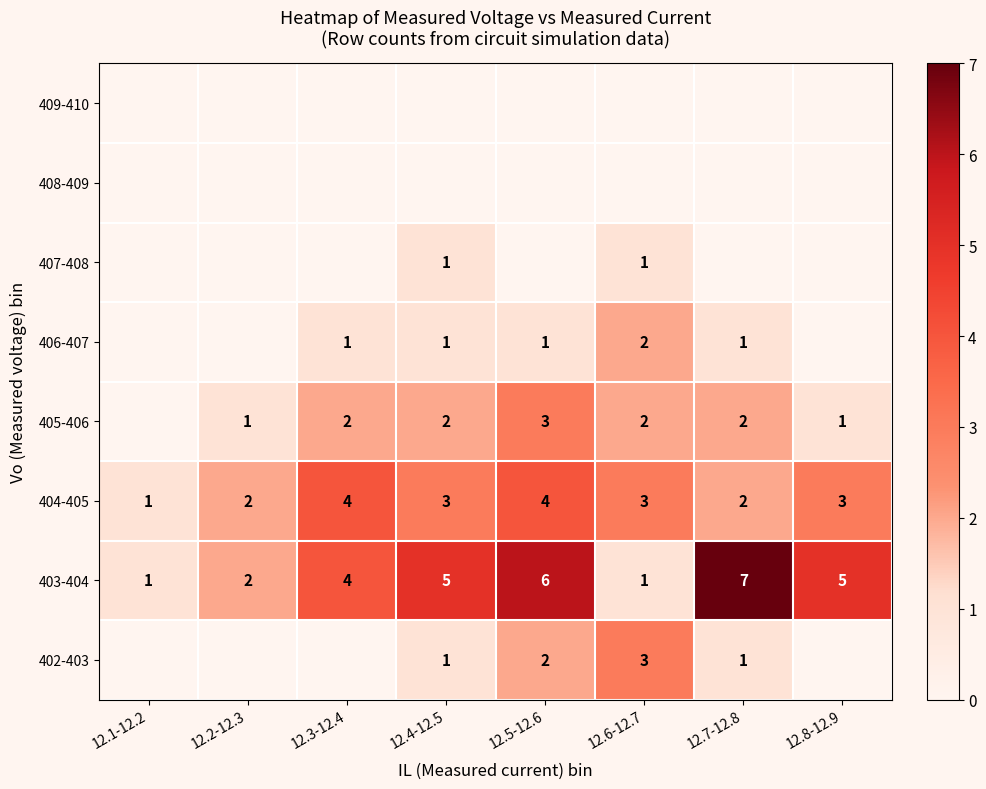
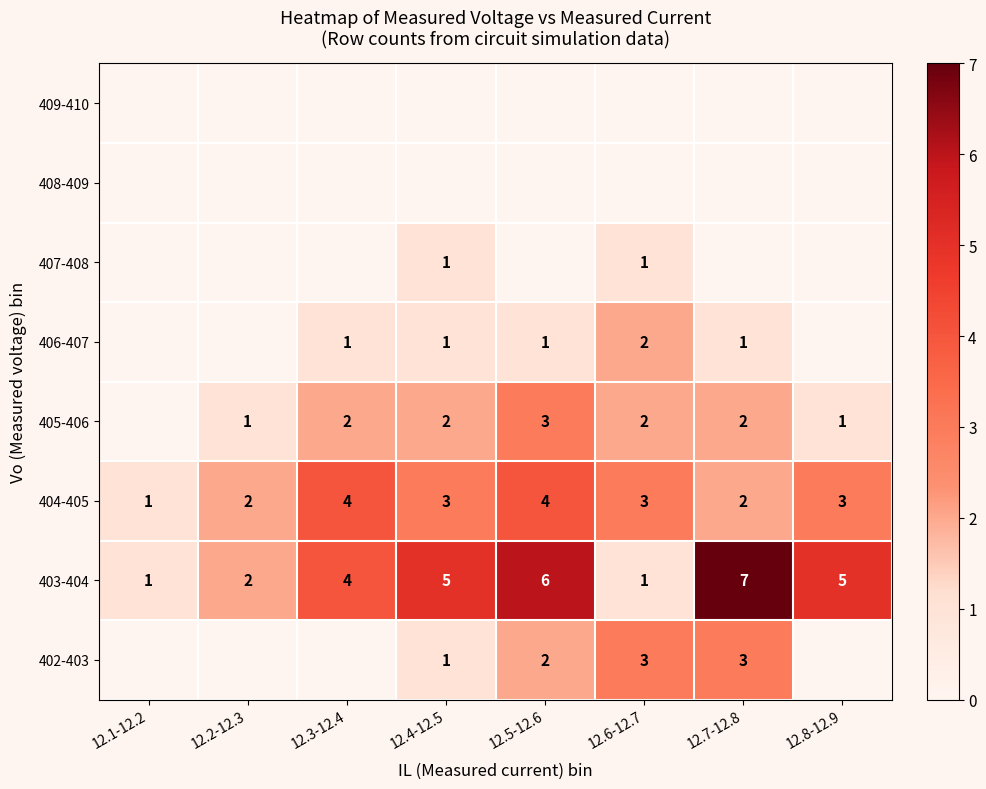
  {
    "407-408": {
      "12.4-12.5": 1,
      "12.6-12.7": 1
    },
    "406-407": {
      "12.3-12.4": 1,
      "12.4-12.5": 1,
      "12.5-12.6": 1,
      "12.6-12.7": 2,
      "12.7-12.8": 1
    },
    "405-406": {
      "12.2-12.3": 1,
      "12.3-12.4": 2,
      "12.4-12.5": 2,
      "12.5-12.6": 3,
      "12.6-12.7": 2,
      "12.7-12.8": 2,
      "12.8-12.9": 1
    },
    "404-405": {
      "12.1-12.2": 1,
      "12.2-12.3": 2,
      "12.3-12.4": 4,
      "12.4-12.5": 3,
      "12.5-12.6": 4,
      "12.6-12.7": 3,
      "12.7-12.8": 2,
      "12.8-12.9": 3
    },
    "403-404": {
      "12.1-12.2": 1,
      "12.2-12.3": 2,
      "12.3-12.4": 4,
      "12.4-12.5": 5,
      "12.5-12.6": 6,
      "12.6-12.7": 1,
      "12.7-12.8": 7,
      "12.8-12.9": 5
    },
    "402-403": {
      "12.4-12.5": 1,
      "12.5-12.6": 2,
      "12.6-12.7": 3,
-     "12.7-12.8": 1
+     "12.7-12.8": 3
    }
  }
